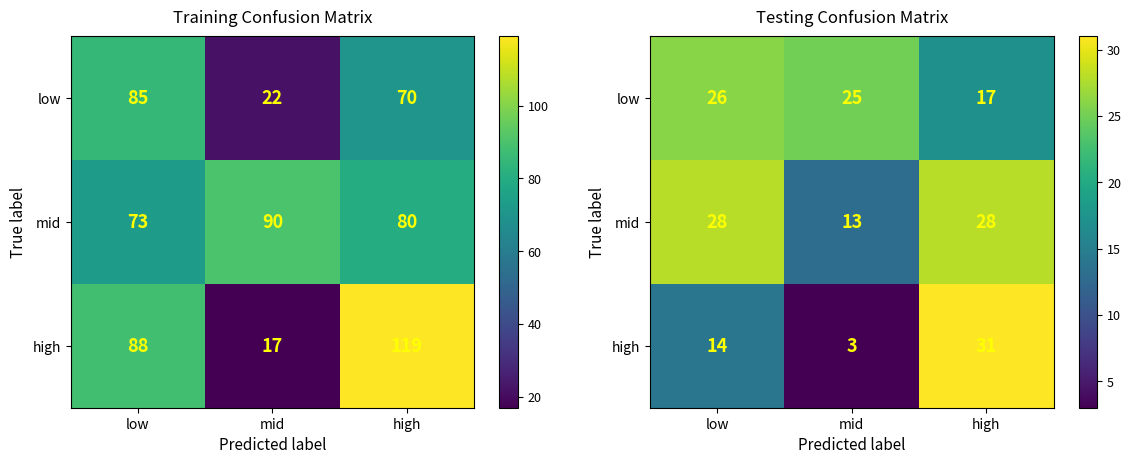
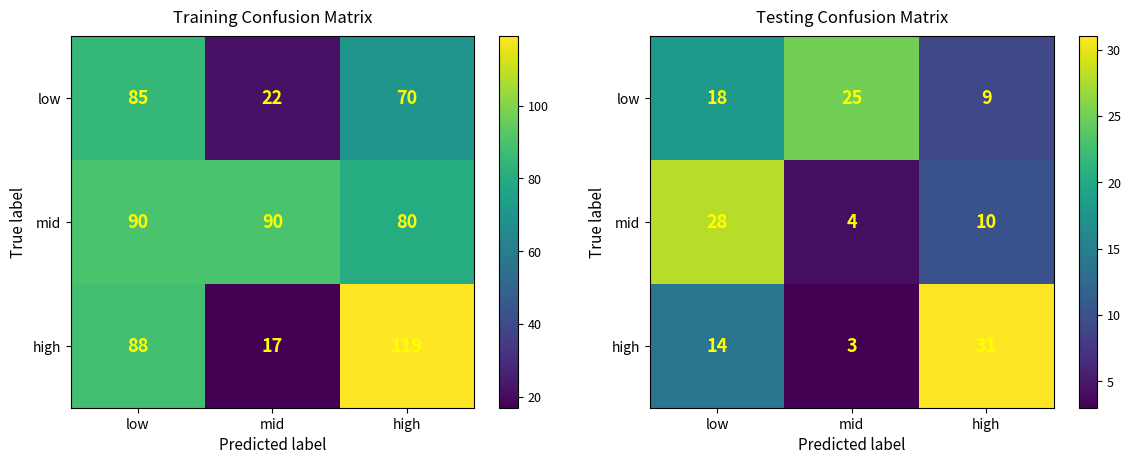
  {
    "Training Confusion Matrix": {
      "low": {
        "low": 85,
        "mid": 22,
        "high": 70
      },
      "mid": {
-       "low": 73,
+       "low": 90,
        "mid": 90,
        "high": 80
      },
      "high": {
        "low": 88,
        "mid": 17
      }
    },
    "Testing Confusion Matrix": {
      "low": {
-       "low": 26,
+       "low": 18,
        "mid": 25,
-       "high": 17
+       "high": 9
      },
      "mid": {
        "low": 28,
-       "mid": 13,
-       "high": 28
+       "mid": 4,
+       "high": 10
      },
      "high": {
        "low": 14,
        "mid": 3
      }
    }
  }
